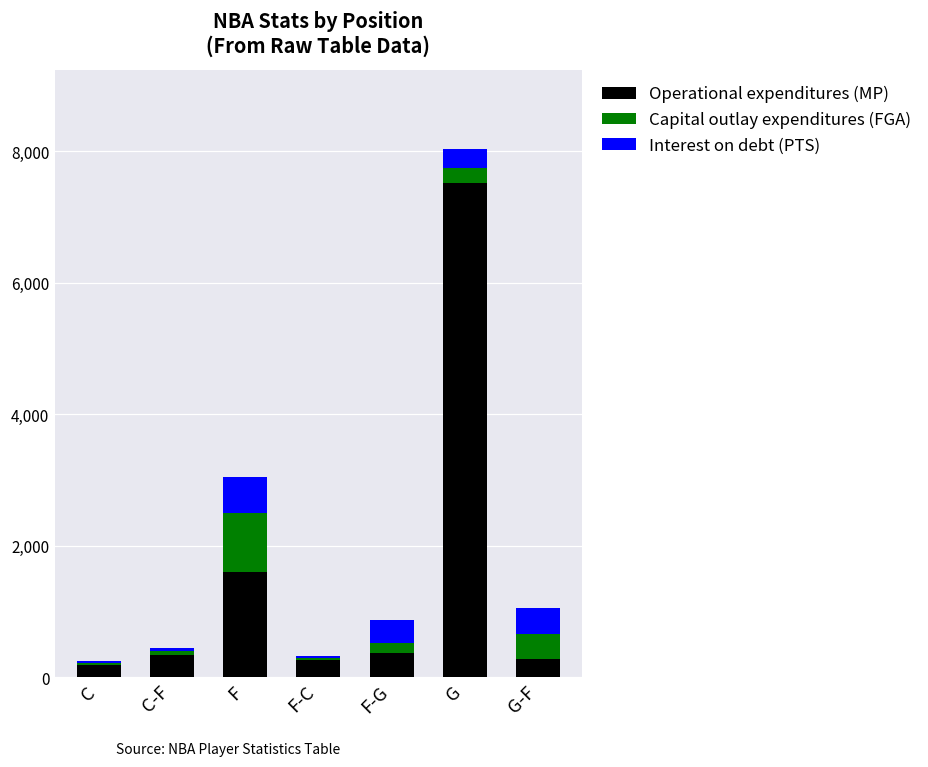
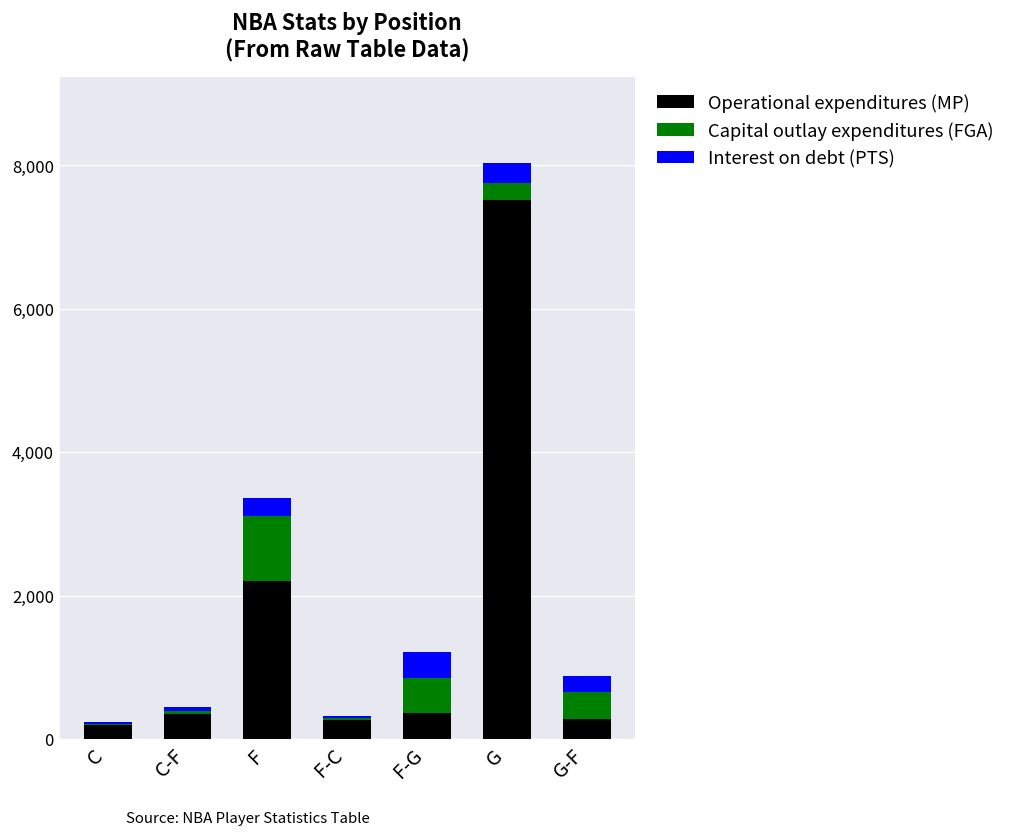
  {
    "Operational expenditures (MP)": {
      "C": "200",
      "C-F": "300",
-     "F": "1,600",
+     "F": "2,200",
      "F-C": "300",
      "F-G": "400",
      "G": "7,500",
      "G-F": "300"
    },
    "Capital outlay expenditures (FGA)": {
      "C-F": "100",
      "F": "900",
-     "F-G": "200",
+     "F-G": "500",
      "G": "200",
      "G-F": "400"
    },
    "Interest on debt (PTS)": {
      "C-F": "0",
-     "F": "500",
+     "F": "300",
      "F-G": "400",
      "G": "300",
-     "G-F": "400"
+     "G-F": "200"
    }
  }
